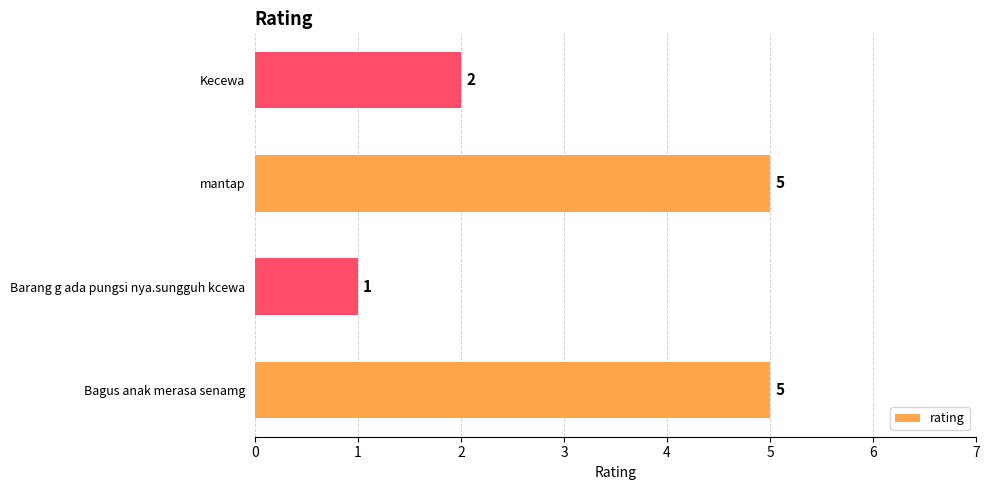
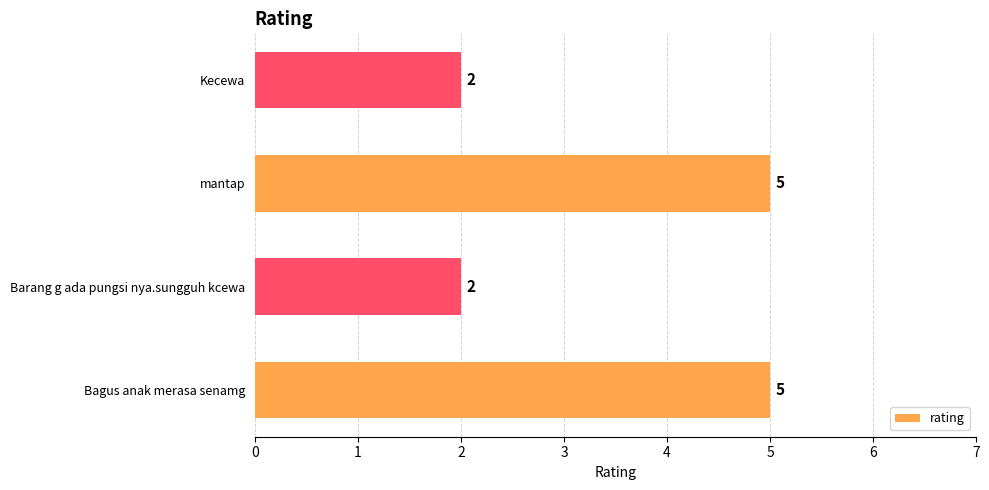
  {
    "Kecewa": 2,
    "mantap": 5,
-   "Barang g ada pungsi nya.sungguh kcewa": 1,
+   "Barang g ada pungsi nya.sungguh kcewa": 2,
    "Bagus anak merasa senamg": 5
  }
